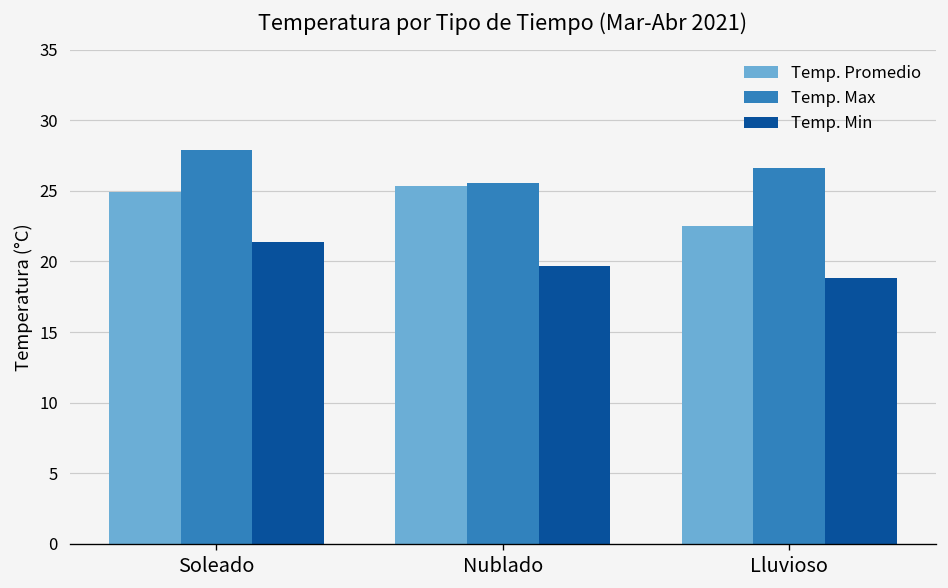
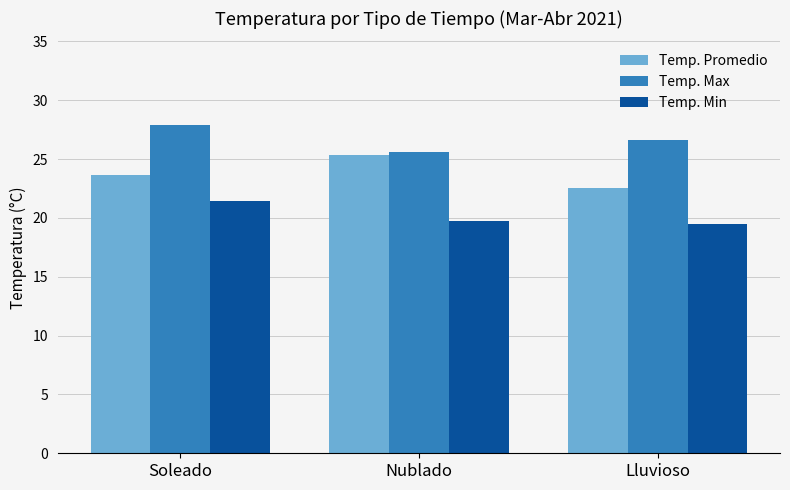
  {
    "Temp. Promedio": {
-     "Soleado": 24.9,
+     "Soleado": 23.6,
      "Nublado": 25.3,
      "Lluvioso": 22.5
    },
    "Temp. Max": {
      "Soleado": 27.9,
      "Nublado": 25.6,
      "Lluvioso": 26.6
    },
    "Temp. Min": {
      "Soleado": 21.4,
      "Nublado": 19.7,
-     "Lluvioso": 18.8
+     "Lluvioso": 19.5
    }
  }
